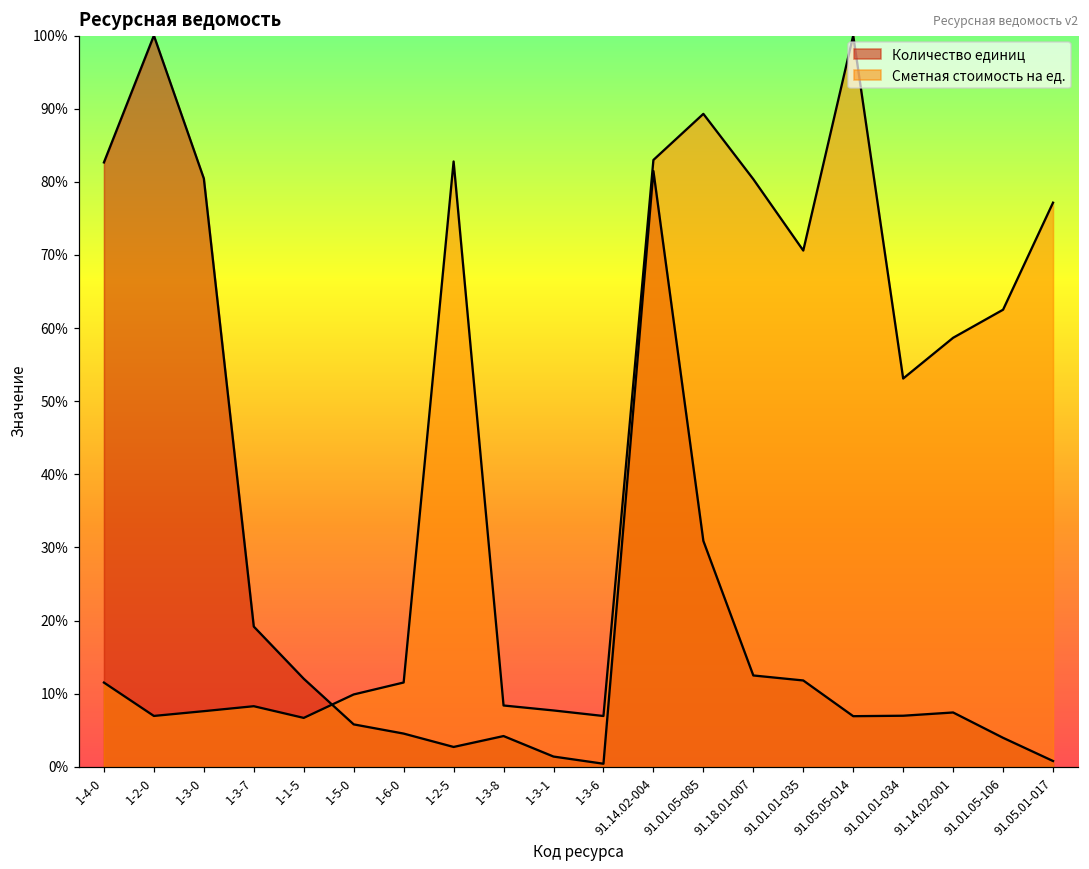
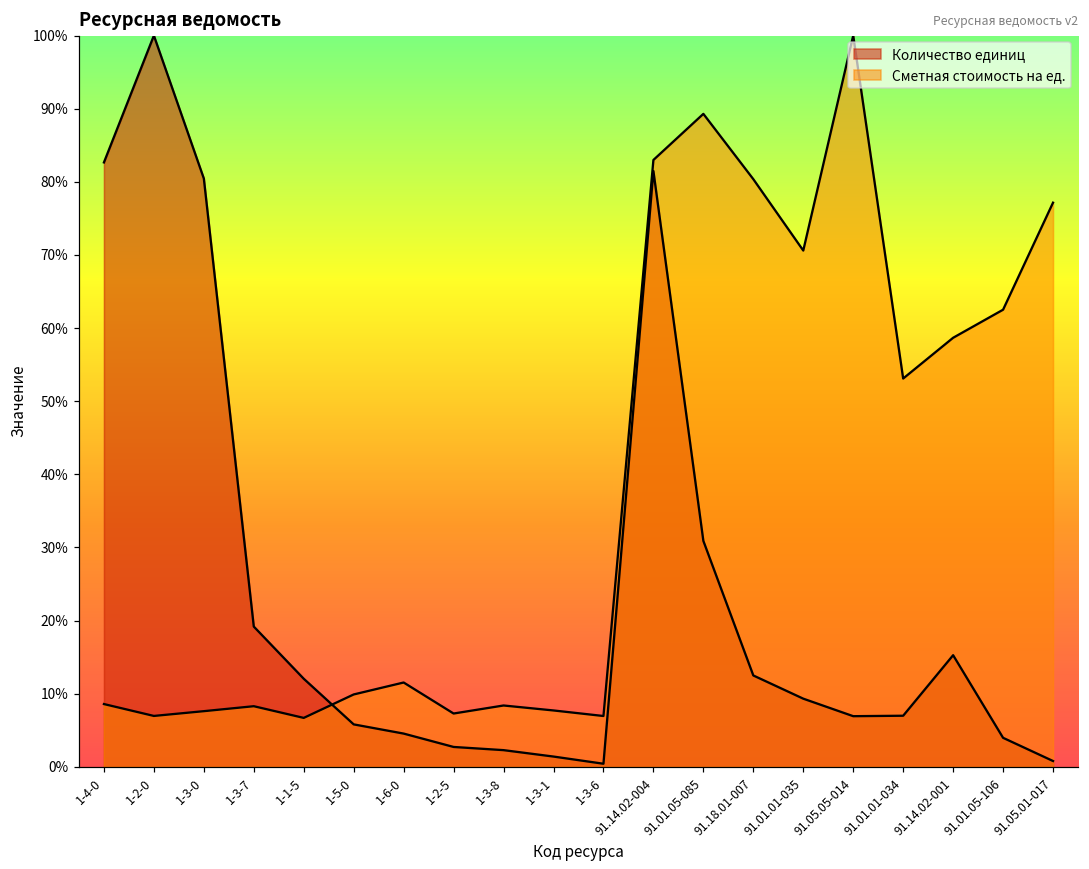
  {
    "Количество единиц": {
      "1-4-0": "83%",
      "1-2-0": "100%",
      "1-3-0": "80%",
      "1-3-7": "19%",
      "1-1-5": "12%",
      "1-5-0": "6%",
      "1-6-0": "5%",
      "1-2-5": "3%",
-     "1-3-8": "4%",
+     "1-3-8": "2%",
      "1-3-1": "1%",
      "1-3-6": "0%",
      "91.14.02-004": "81%",
      "91.01.05-085": "31%",
      "91.18.01-007": "12%",
-     "91.01.01-035": "12%",
+     "91.01.01-035": "9%",
      "91.05.05-014": "7%",
      "91.01.01-034": "7%",
-     "91.14.02-001": "7%",
+     "91.14.02-001": "15%",
      "91.01.05-106": "4%",
      "91.05.01-017": "1%"
    },
    "Сметная стоимость на ед.": {
-     "1-4-0": "12%",
+     "1-4-0": "9%",
      "1-2-0": "7%",
      "1-3-0": "8%",
      "1-3-7": "8%",
      "1-1-5": "7%",
      "1-5-0": "10%",
      "1-6-0": "12%",
-     "1-2-5": "83%",
+     "1-2-5": "7%",
      "1-3-8": "8%",
      "1-3-1": "8%",
      "1-3-6": "7%",
      "91.14.02-004": "83%",
      "91.01.05-085": "89%",
      "91.18.01-007": "80%",
      "91.01.01-035": "71%",
      "91.05.05-014": "100%",
      "91.01.01-034": "53%",
      "91.14.02-001": "59%",
      "91.01.05-106": "63%",
      "91.05.01-017": "77%"
    }
  }
